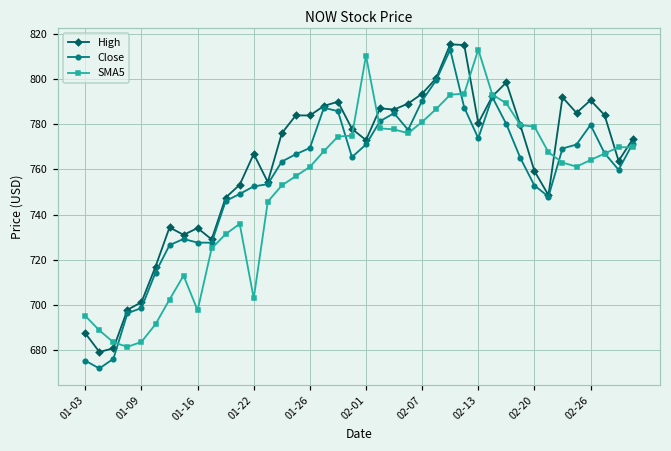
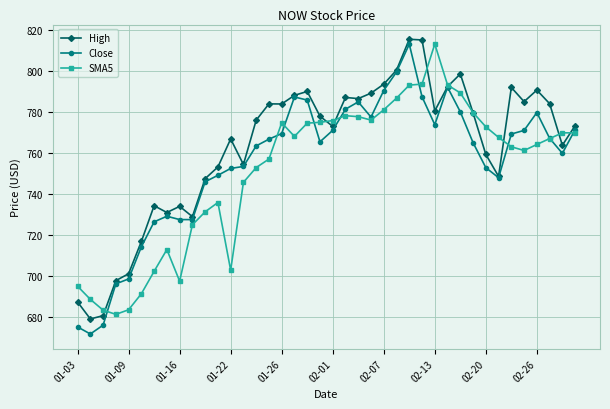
  {
    "SMA5": {
      "01-03": 695,
      "01-09": 684,
      "01-16": 698,
      "01-22": 703,
-     "01-26": 761,
-     "02-01": 810,
+     "01-26": 775,
+     "02-01": 776,
      "02-07": 781,
      "02-13": 813,
-     "02-20": 779,
+     "02-20": 773,
      "02-26": 764
    }
  }
